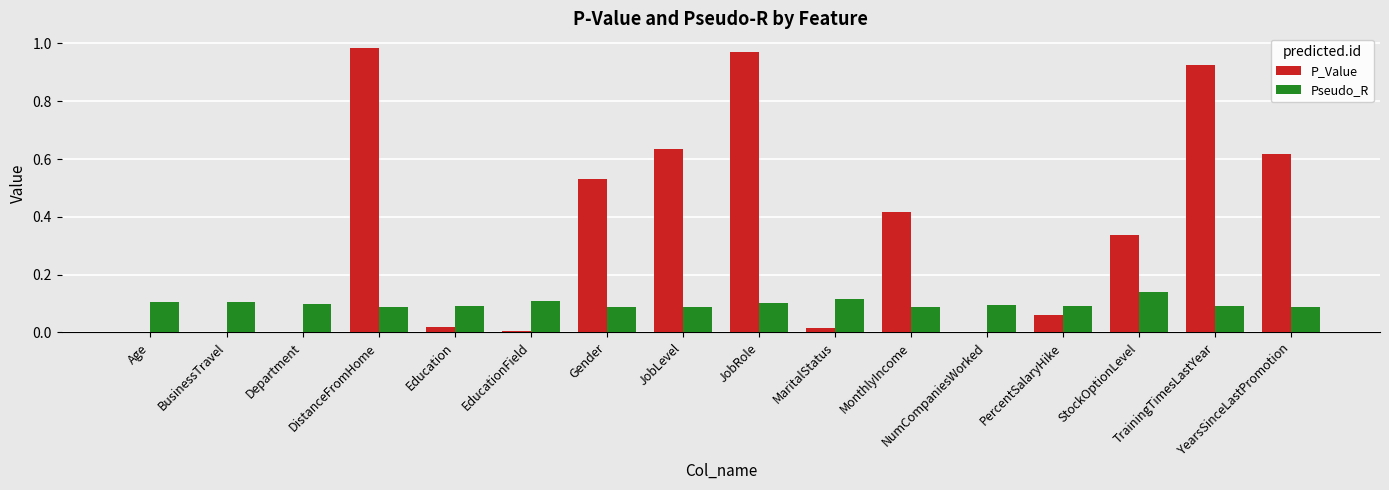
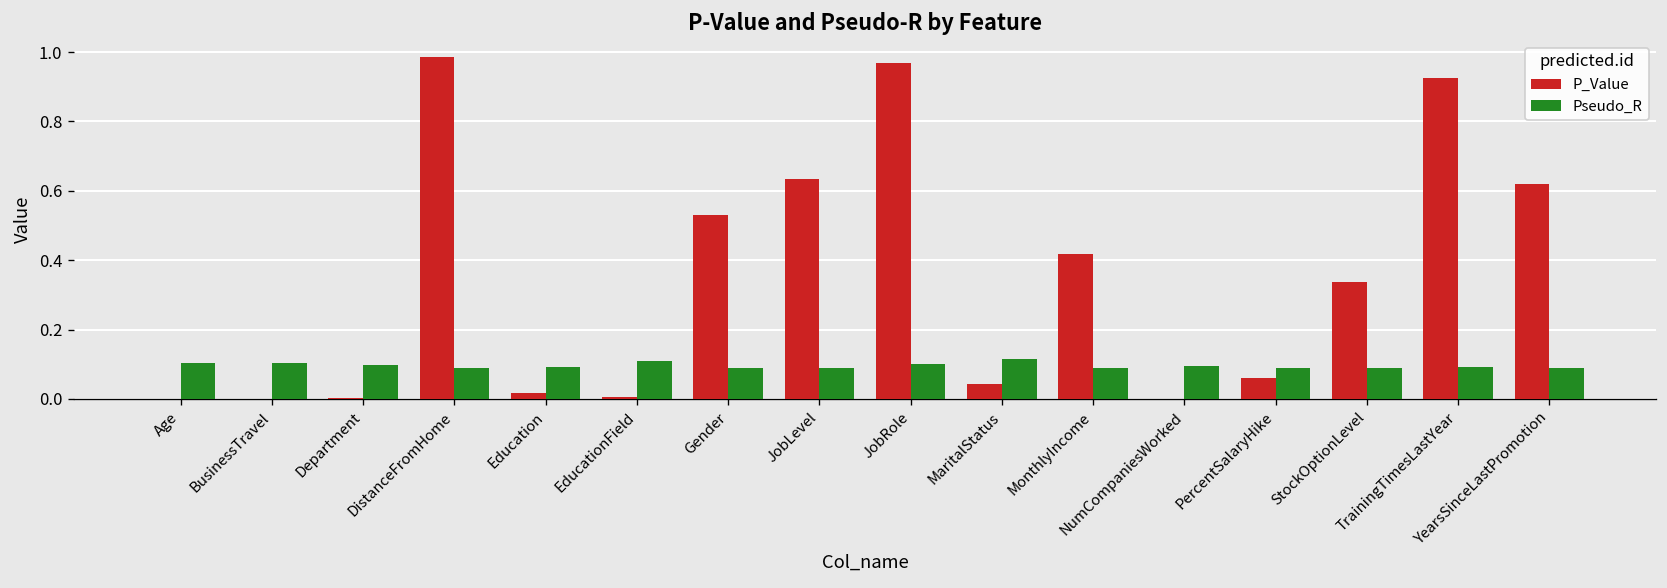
  {
    "P_Value": {
      "DistanceFromHome": 0.99,
      "Education": 0.02,
      "Gender": 0.53,
      "JobLevel": 0.63,
      "JobRole": 0.97,
-     "MaritalStatus": 0.01,
+     "MaritalStatus": 0.04,
      "MonthlyIncome": 0.42,
      "PercentSalaryHike": 0.06,
      "StockOptionLevel": 0.34,
      "TrainingTimesLastYear": 0.92,
      "YearsSinceLastPromotion": 0.62
    },
    "Pseudo_R": {
      "Age": 0.10,
      "BusinessTravel": 0.10,
      "Department": 0.10,
      "DistanceFromHome": 0.09,
      "Education": 0.09,
      "EducationField": 0.11,
      "Gender": 0.09,
      "JobLevel": 0.09,
      "JobRole": 0.10,
      "MaritalStatus": 0.12,
      "MonthlyIncome": 0.09,
      "NumCompaniesWorked": 0.09,
      "PercentSalaryHike": 0.09,
-     "StockOptionLevel": 0.14,
+     "StockOptionLevel": 0.09,
      "TrainingTimesLastYear": 0.09,
      "YearsSinceLastPromotion": 0.09
    }
  }
